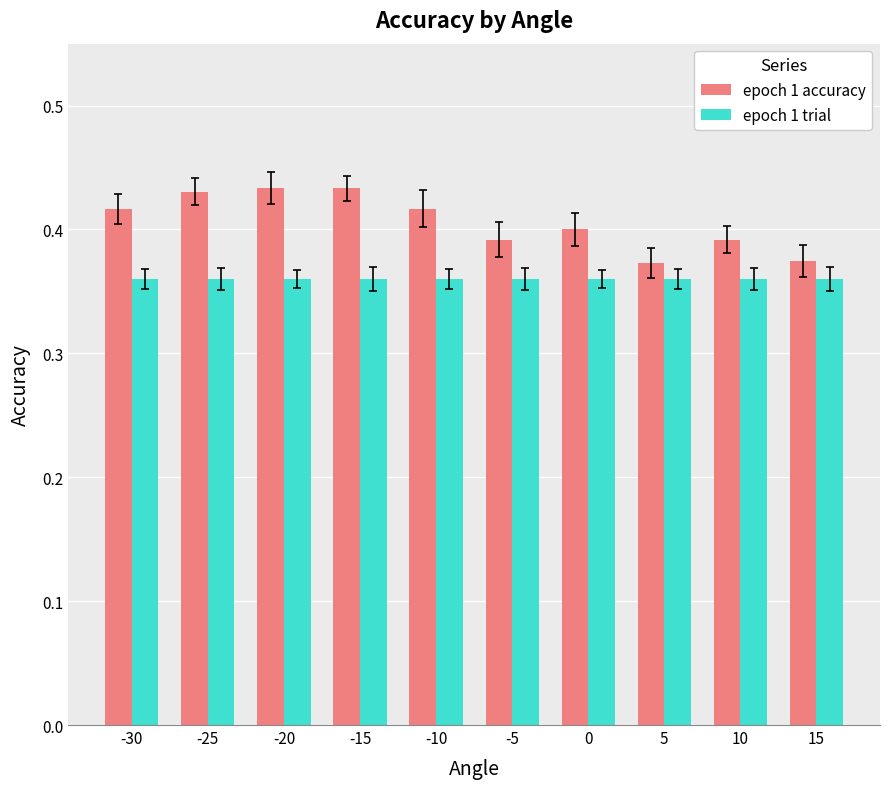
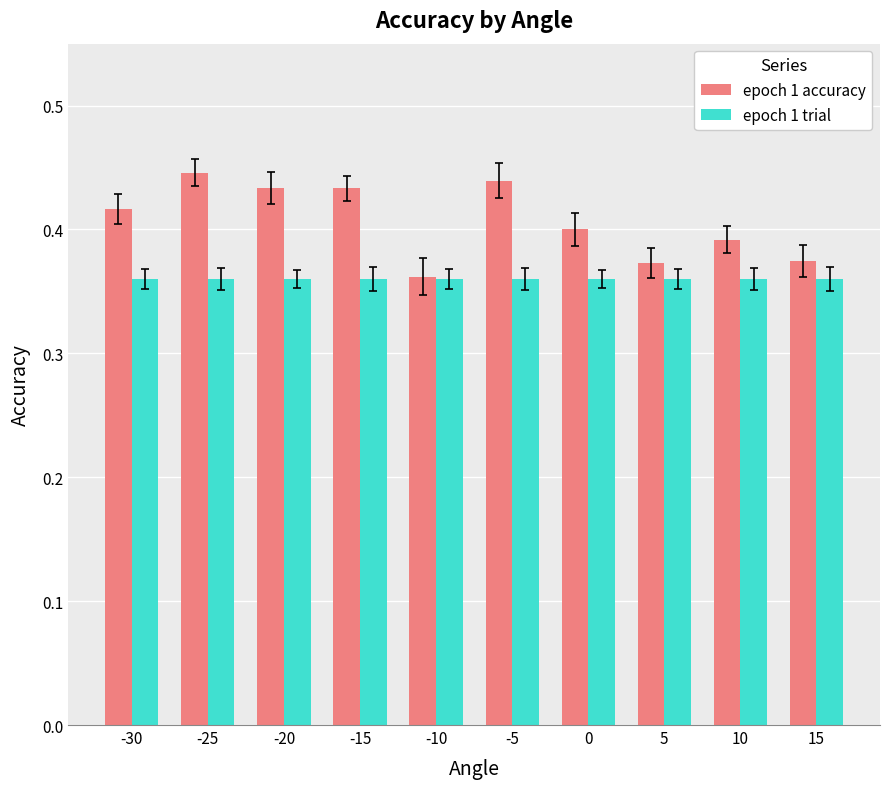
  {
    "epoch 1 accuracy": {
      "-30": 0.417,
-     "-25": 0.431,
+     "-25": 0.446,
      "-20": 0.433,
      "-15": 0.433,
-     "-10": 0.417,
-     "-5": 0.392,
+     "-10": 0.362,
+     "-5": 0.439,
      "0": 0.400,
      "5": 0.373,
      "10": 0.392,
      "15": 0.375
    },
    "epoch 1 trial": {
      "-30": 0.360,
      "-25": 0.360,
      "-20": 0.360,
      "-15": 0.360,
      "-10": 0.360,
      "-5": 0.360,
      "0": 0.360,
      "5": 0.360,
      "10": 0.360,
      "15": 0.360
    }
  }
